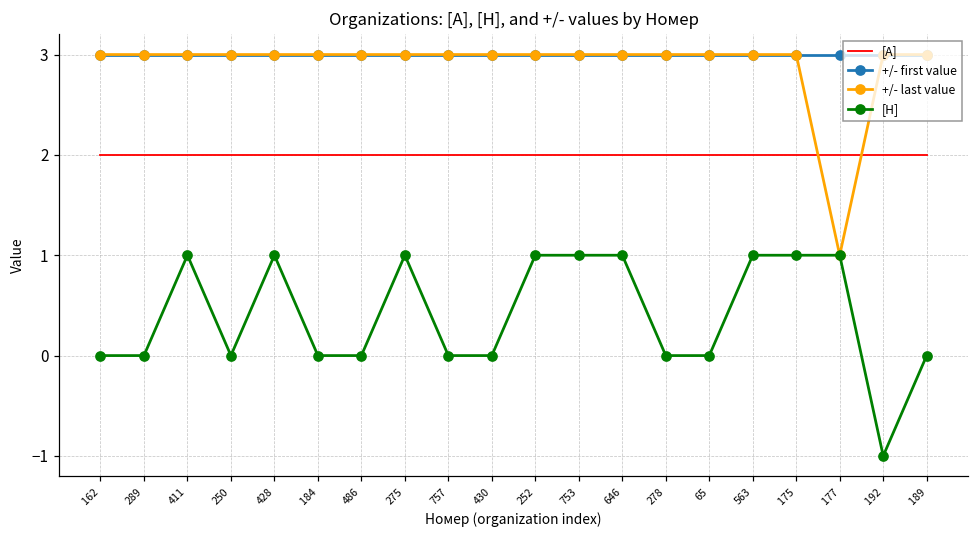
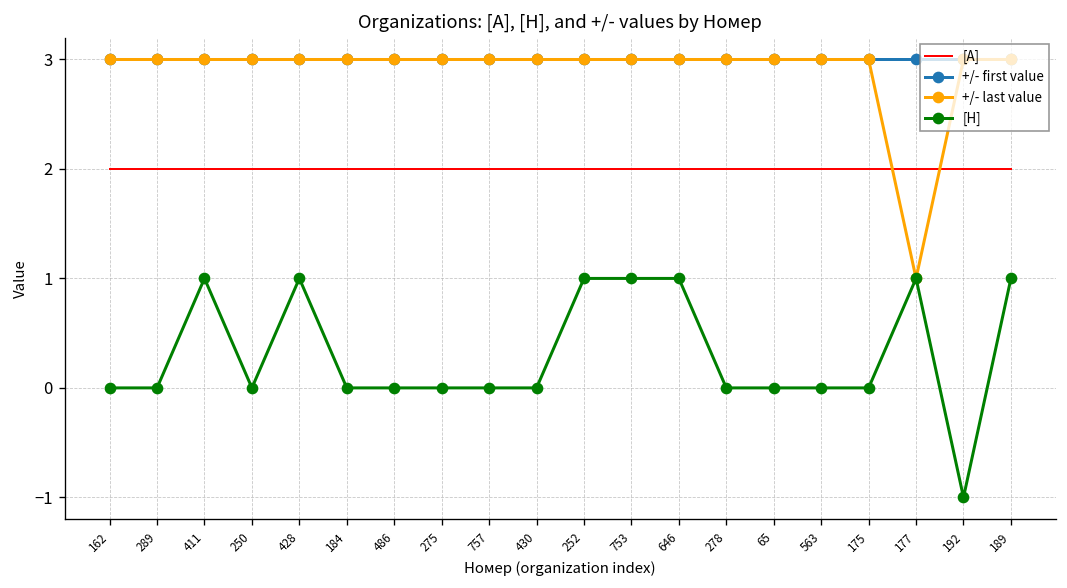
  {
    "[А]": {
      "162": 2,
      "289": 2,
      "411": 2,
      "250": 2,
      "428": 2,
      "184": 2,
      "486": 2,
      "275": 2,
      "757": 2,
      "430": 2,
      "252": 2,
      "753": 2,
      "646": 2,
      "278": 2,
      "65": 2,
      "563": 2,
      "175": 2,
      "177": 2,
      "192": 2,
      "189": 2
    },
    "+/- first value": {
      "177": 3
    },
    "[Н]": {
      "162": 0,
      "289": 0,
      "411": 1,
      "250": 0,
      "428": 1,
      "184": 0,
      "486": 0,
-     "275": 1,
+     "275": 0,
      "757": 0,
      "430": 0,
      "252": 1,
      "753": 1,
      "646": 1,
      "278": 0,
      "65": 0,
-     "563": 1,
-     "175": 1,
+     "563": 0,
+     "175": 0,
      "192": -1,
-     "189": 0
+     "189": 1
    }
  }
